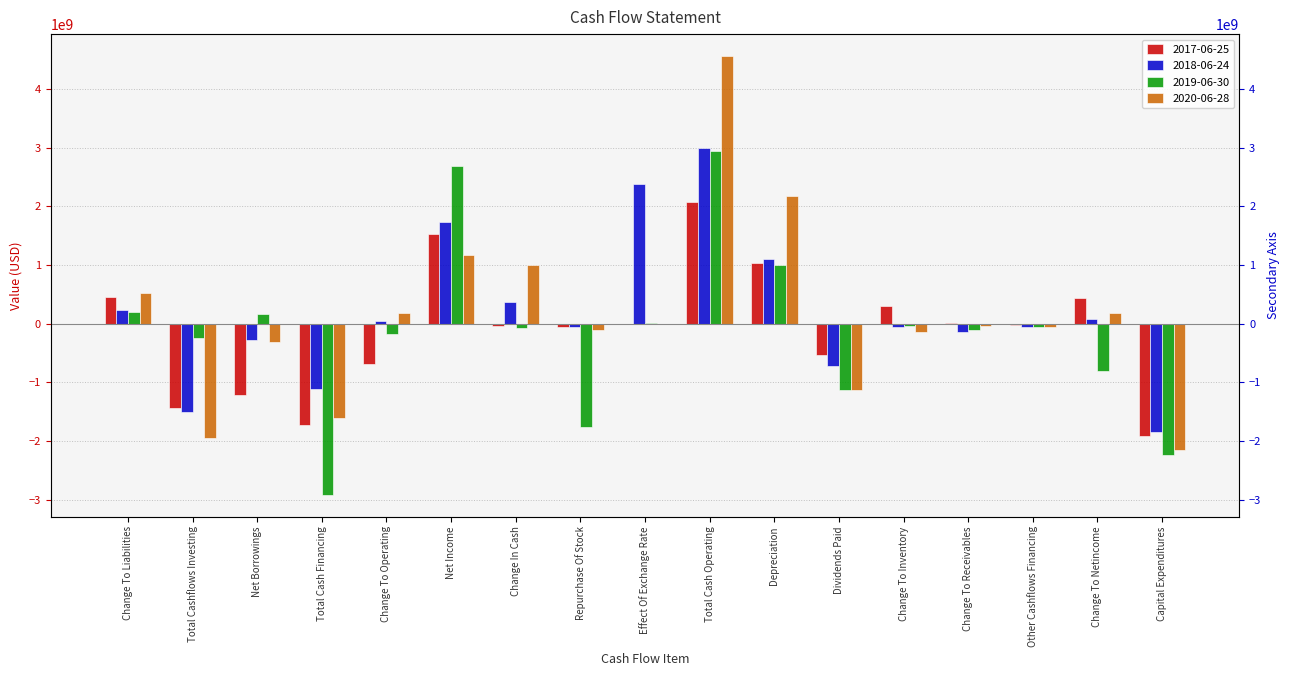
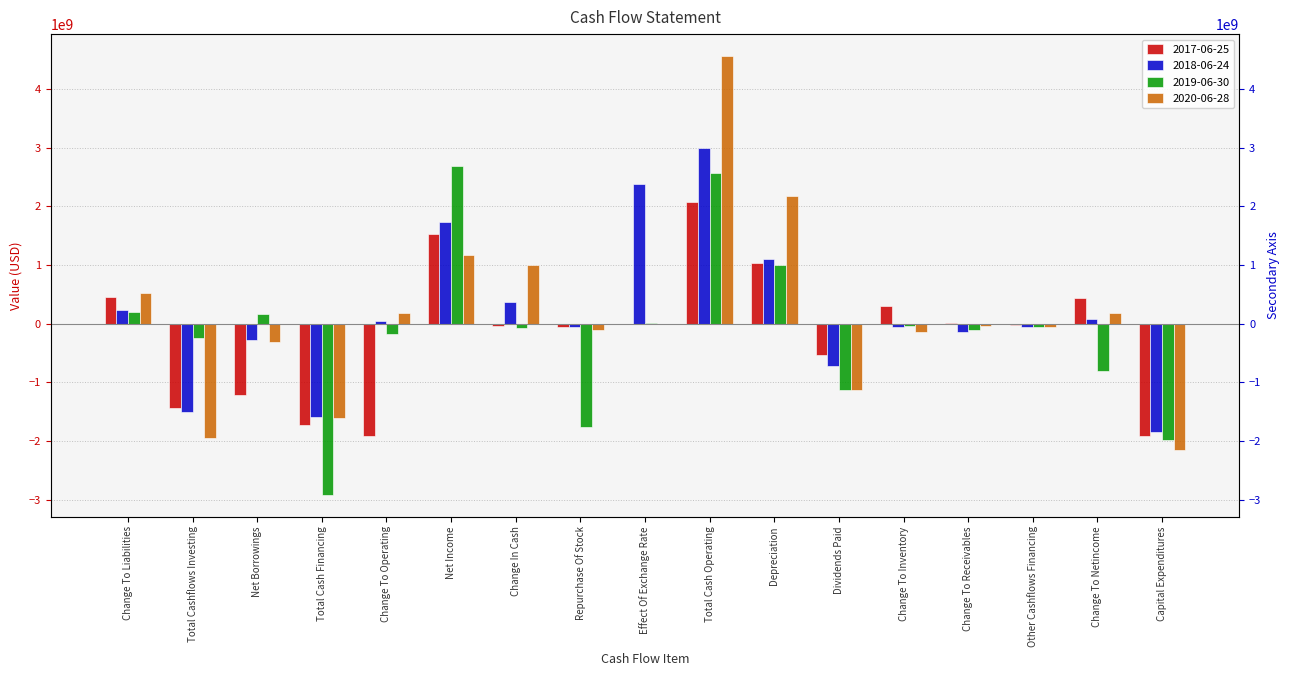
  {
    "2017-06-25": {
      "Change To Liabilities": 400000000,
      "Total Cashflows Investing": -1400000000,
      "Net Borrowings": -1200000000,
      "Total Cash Financing": -1700000000,
-     "Change To Operating": -700000000,
+     "Change To Operating": -1900000000,
      "Net Income": 1500000000,
      "Repurchase Of Stock": -100000000,
      "Total Cash Operating": 2100000000,
      "Depreciation": 1000000000,
      "Dividends Paid": -500000000,
      "Change To Inventory": 300000000,
      "Change To Netincome": 400000000,
      "Capital Expenditures": -1900000000
    },
    "2018-06-24": {
      "Change To Liabilities": 200000000,
      "Total Cashflows Investing": -1500000000,
      "Net Borrowings": -300000000,
-     "Total Cash Financing": -1100000000,
+     "Total Cash Financing": -1600000000,
      "Net Income": 1700000000,
      "Change In Cash": 400000000,
      "Repurchase Of Stock": -100000000,
      "Effect Of Exchange Rate": 2400000000,
      "Total Cash Operating": 3000000000,
      "Depreciation": 1100000000,
      "Dividends Paid": -700000000,
      "Change To Inventory": -100000000,
      "Change To Receivables": -100000000,
      "Other Cashflows Financing": -100000000,
      "Change To Netincome": 100000000,
      "Capital Expenditures": -1800000000
    },
    "2019-06-30": {
      "Change To Liabilities": 200000000,
      "Total Cashflows Investing": -200000000,
      "Net Borrowings": 200000000,
      "Total Cash Financing": -2900000000,
      "Change To Operating": -200000000,
      "Net Income": 2700000000,
      "Change In Cash": -100000000,
      "Repurchase Of Stock": -1800000000,
-     "Total Cash Operating": 2900000000,
+     "Total Cash Operating": 2600000000,
      "Depreciation": 1000000000,
      "Dividends Paid": -1100000000,
      "Change To Receivables": -100000000,
      "Other Cashflows Financing": -100000000,
      "Change To Netincome": -800000000,
-     "Capital Expenditures": -2200000000
+     "Capital Expenditures": -2000000000
    },
    "2020-06-28": {
      "Change To Liabilities": 500000000,
      "Total Cashflows Investing": -1900000000,
      "Net Borrowings": -300000000,
      "Total Cash Financing": -1600000000,
      "Change To Operating": 200000000,
      "Net Income": 1200000000,
      "Change In Cash": 1000000000,
      "Repurchase Of Stock": -100000000,
      "Total Cash Operating": 4600000000,
      "Depreciation": 2200000000,
      "Dividends Paid": -1100000000,
      "Change To Inventory": -200000000,
      "Other Cashflows Financing": -100000000,
      "Change To Netincome": 200000000,
      "Capital Expenditures": -2100000000
    }
  }
